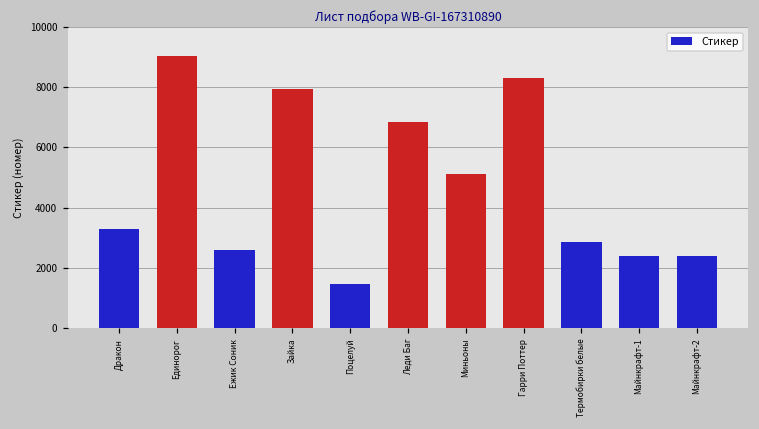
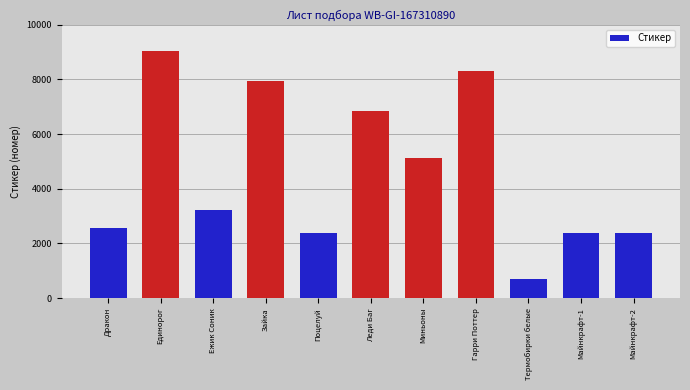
  {
-   "Дракон": 3300,
+   "Дракон": 2600,
    "Единорог": 9100,
-   "Ежик Соник": 2600,
+   "Ежик Соник": 3200,
    "Зайка": 7900,
-   "Поцелуй": 1400,
+   "Поцелуй": 2400,
    "Леди Баг": 6800,
    "Миньоны": 5100,
    "Гарри Поттер": 8300,
-   "Термобирки белые": 2900,
+   "Термобирки белые": 700,
    "Майнкрафт-1": 2400,
    "Майнкрафт-2": 2400
  }
